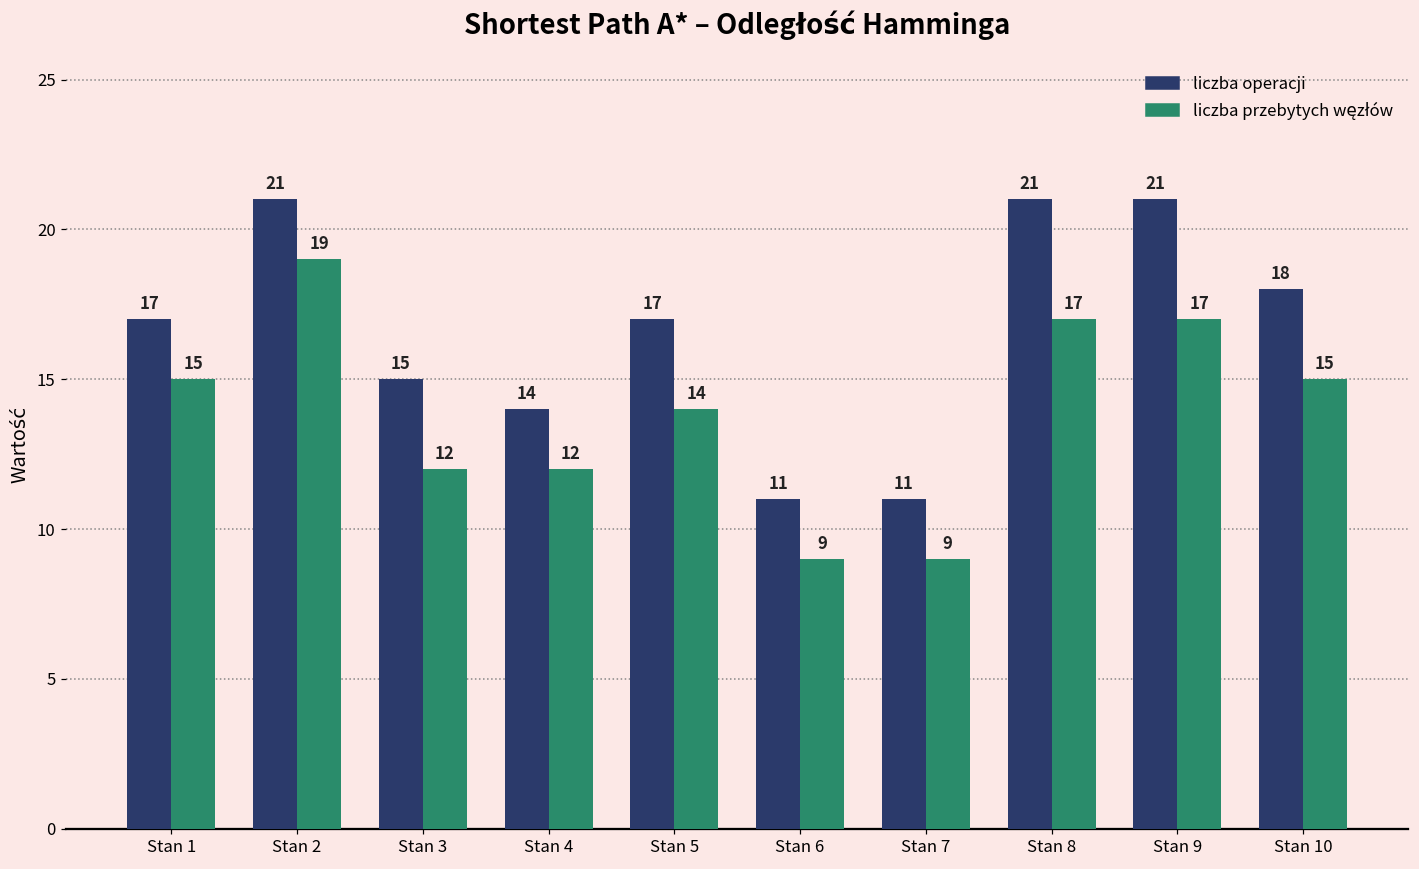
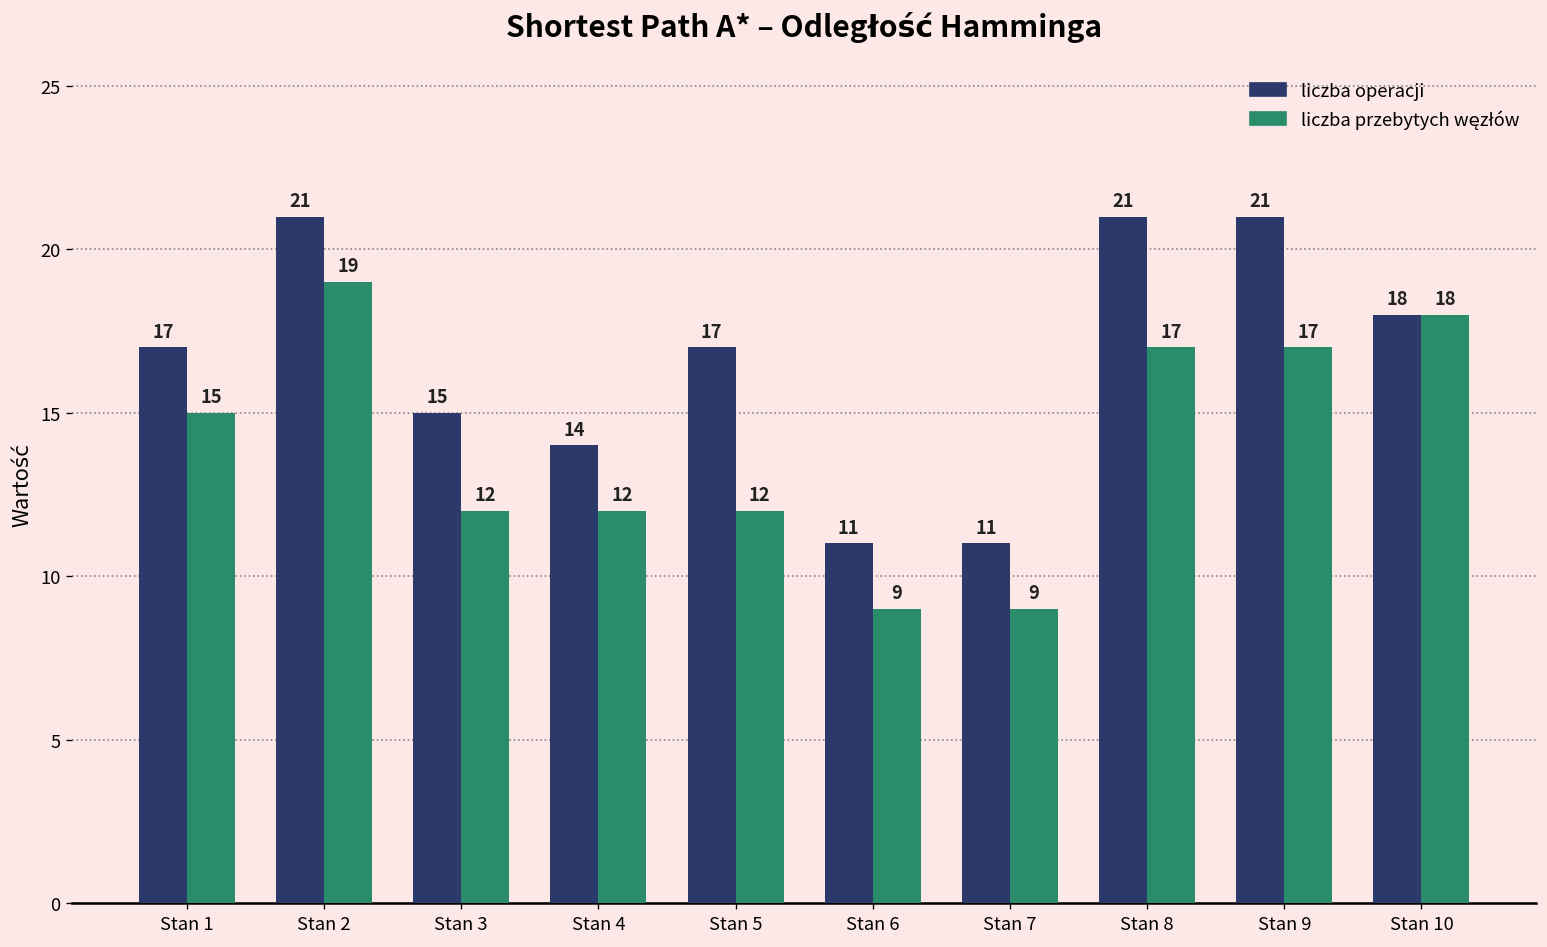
  {
    "liczba operacji": {
      "Stan 1": 17,
      "Stan 2": 21,
      "Stan 3": 15,
      "Stan 4": 14,
      "Stan 5": 17,
      "Stan 6": 11,
      "Stan 7": 11,
      "Stan 8": 21,
      "Stan 9": 21,
      "Stan 10": 18
    },
    "liczba przebytych węzłów": {
      "Stan 1": 15,
      "Stan 2": 19,
      "Stan 3": 12,
      "Stan 4": 12,
-     "Stan 5": 14,
+     "Stan 5": 12,
      "Stan 6": 9,
      "Stan 7": 9,
      "Stan 8": 17,
      "Stan 9": 17,
-     "Stan 10": 15
+     "Stan 10": 18
    }
  }
